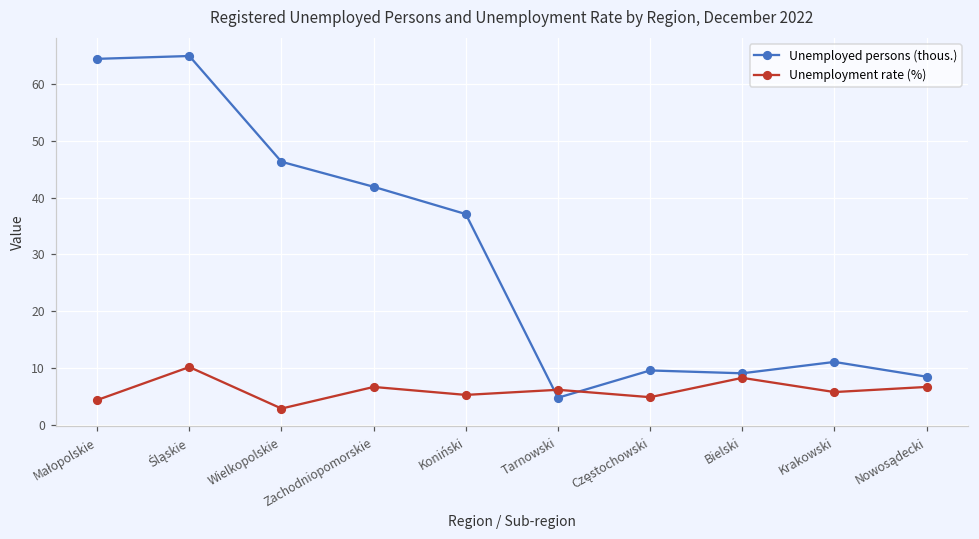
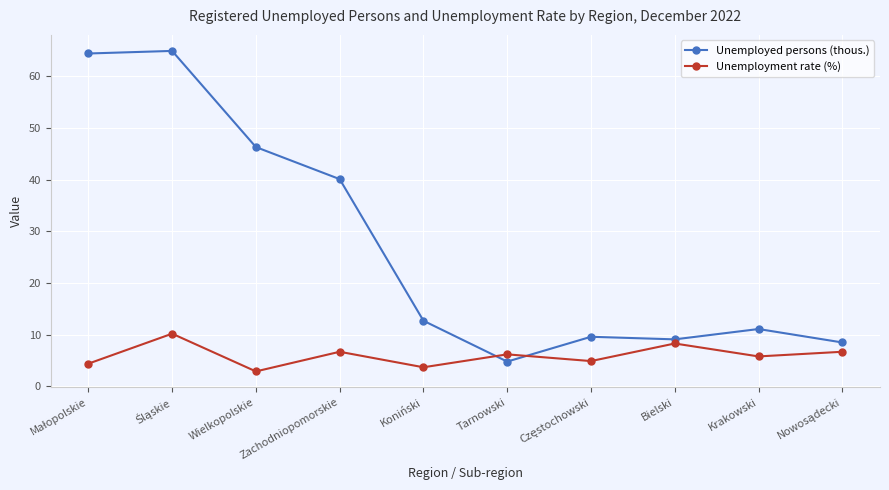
  {
    "Unemployed persons (thous.)": {
      "Małopolskie": 64,
      "Śląskie": 65,
      "Wielkopolskie": 46,
-     "Zachodniopomorskie": 42,
-     "Koniński": 37,
+     "Zachodniopomorskie": 40,
+     "Koniński": 13,
      "Tarnowski": 5,
      "Częstochowski": 10,
      "Bielski": 9,
      "Krakowski": 11,
      "Nowosądecki": 9
    },
    "Unemployment rate (%)": {
      "Małopolskie": 4,
      "Śląskie": 10,
      "Wielkopolskie": 3,
      "Zachodniopomorskie": 7,
-     "Koniński": 5,
+     "Koniński": 4,
      "Tarnowski": 6,
      "Częstochowski": 5,
      "Bielski": 8,
      "Krakowski": 6,
      "Nowosądecki": 7
    }
  }
